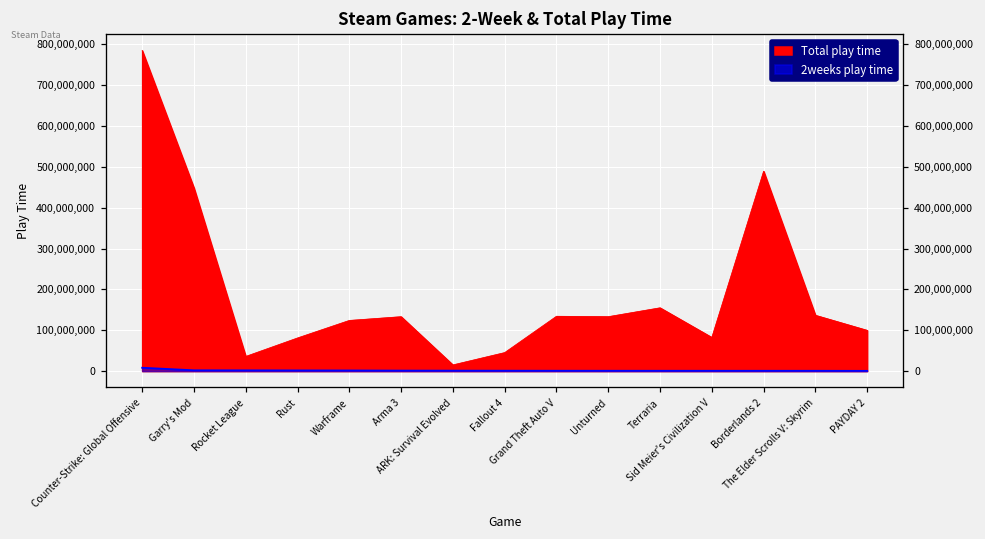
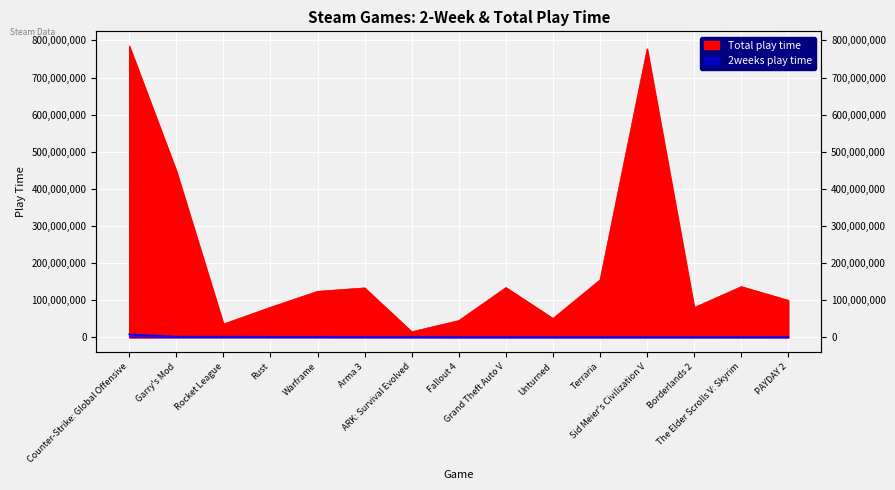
  {
    "Total play time": {
      "Counter-Strike: Global Offensive": "790,000,000",
      "Garry's Mod": "450,000,000",
      "Rocket League": "40,000,000",
      "Rust": "80,000,000",
      "Warframe": "120,000,000",
      "Arma 3": "130,000,000",
      "ARK: Survival Evolved": "20,000,000",
      "Fallout 4": "50,000,000",
      "Grand Theft Auto V": "130,000,000",
-     "Unturned": "130,000,000",
+     "Unturned": "50,000,000",
      "Terraria": "150,000,000",
-     "Sid Meier's Civilization V": "80,000,000",
-     "Borderlands 2": "490,000,000",
+     "Sid Meier's Civilization V": "780,000,000",
+     "Borderlands 2": "80,000,000",
      "The Elder Scrolls V: Skyrim": "140,000,000",
      "PAYDAY 2": "100,000,000"
    },
    "2weeks play time": {
      "Counter-Strike: Global Offensive": "10,000,000",
      "Garry's Mod": "0",
      "Rocket League": "0",
      "Rust": "0",
      "Warframe": "0",
      "Arma 3": "0",
      "ARK: Survival Evolved": "0",
      "Fallout 4": "0",
      "Grand Theft Auto V": "0",
      "Unturned": "0",
      "Terraria": "0",
      "Sid Meier's Civilization V": "0",
      "Borderlands 2": "0",
      "The Elder Scrolls V: Skyrim": "0",
      "PAYDAY 2": "0"
    }
  }
